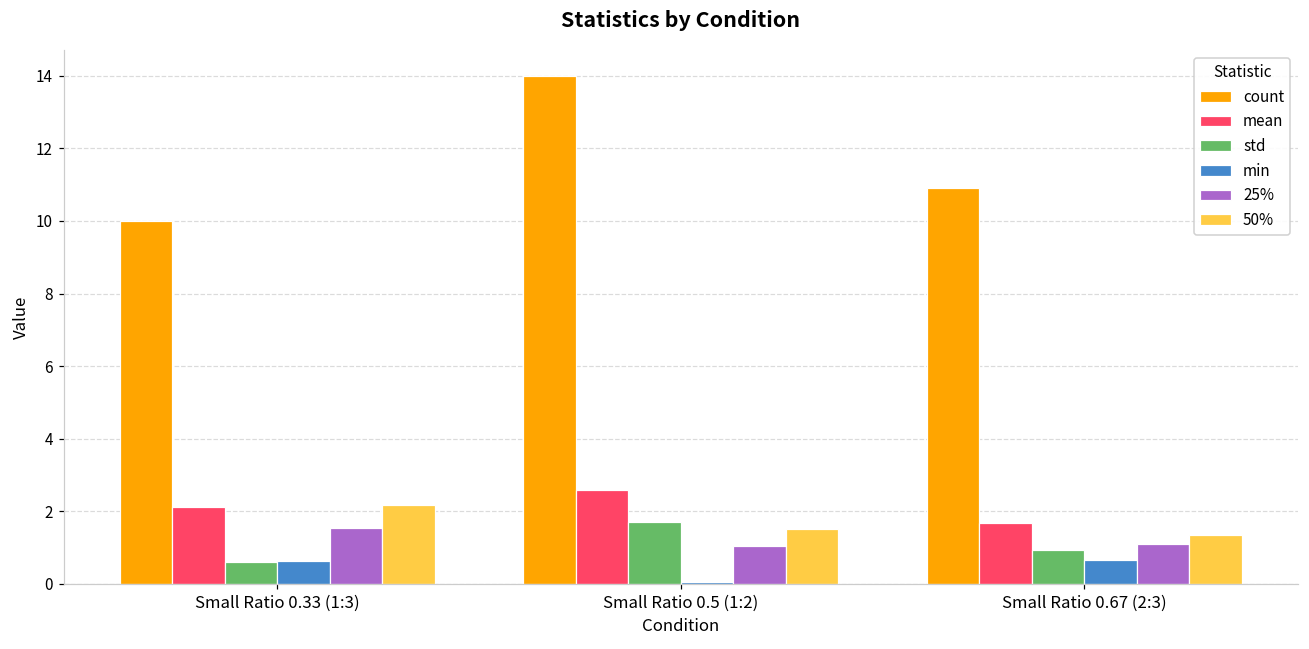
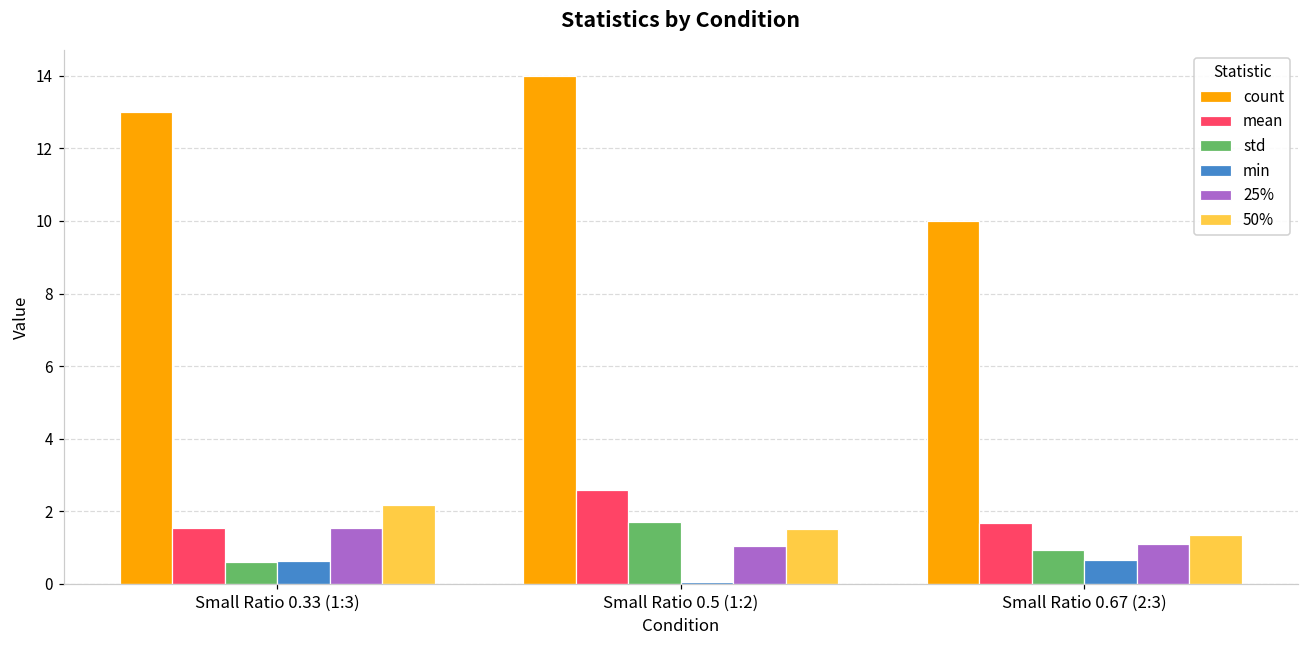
  {
    "count": {
-     "Small Ratio 0.33 (1:3)": 10,
+     "Small Ratio 0.33 (1:3)": 13,
      "Small Ratio 0.5 (1:2)": 14.0,
-     "Small Ratio 0.67 (2:3)": 10.9
+     "Small Ratio 0.67 (2:3)": 10.0
    },
    "mean": {
-     "Small Ratio 0.33 (1:3)": 2.1,
+     "Small Ratio 0.33 (1:3)": 1.5,
      "Small Ratio 0.5 (1:2)": 2.6,
      "Small Ratio 0.67 (2:3)": 1.7
    },
    "std": {
      "Small Ratio 0.33 (1:3)": 0.6,
      "Small Ratio 0.5 (1:2)": 1.7,
      "Small Ratio 0.67 (2:3)": 0.9
    },
    "min": {
      "Small Ratio 0.33 (1:3)": 0.6,
      "Small Ratio 0.67 (2:3)": 0.7
    },
    "25%": {
      "Small Ratio 0.33 (1:3)": 1.5,
      "Small Ratio 0.5 (1:2)": 1.0,
      "Small Ratio 0.67 (2:3)": 1.1
    },
    "50%": {
      "Small Ratio 0.33 (1:3)": 2.2,
      "Small Ratio 0.5 (1:2)": 1.5,
      "Small Ratio 0.67 (2:3)": 1.3
    }
  }
